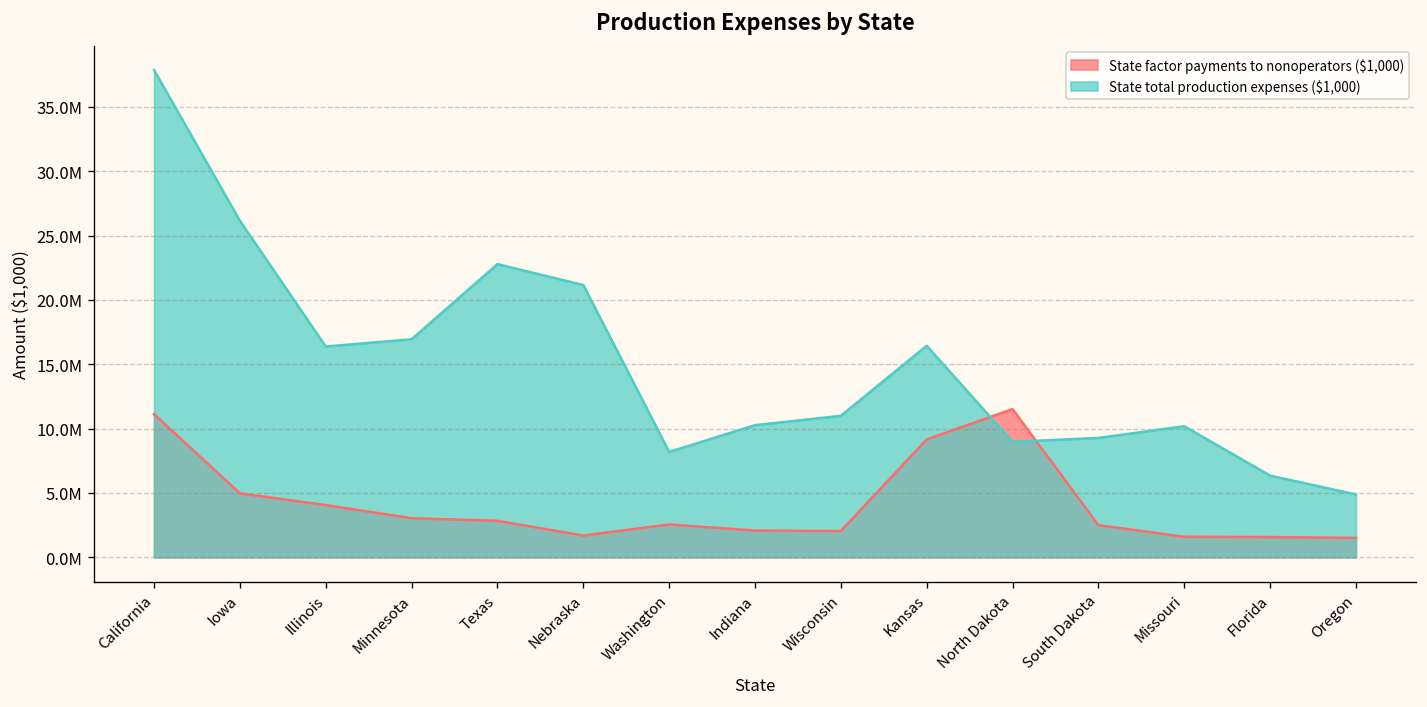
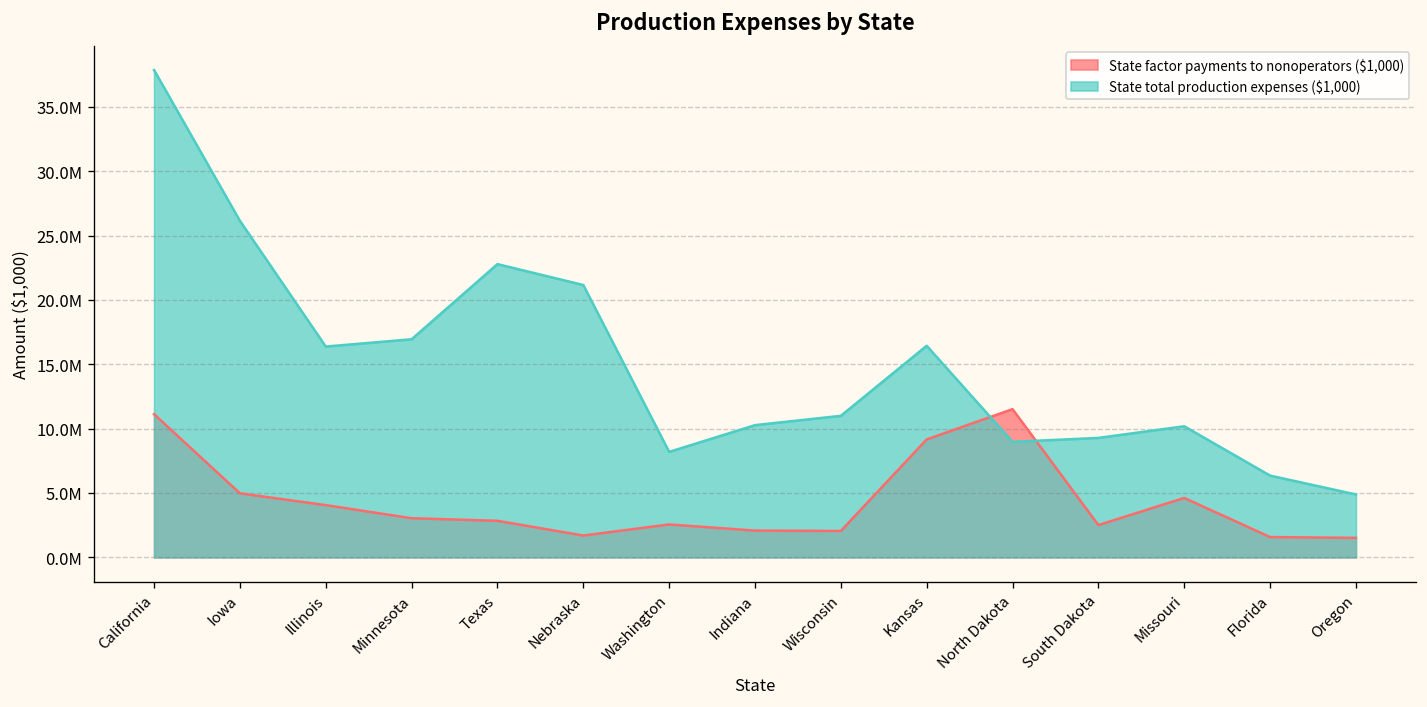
  {
    "State factor payments to nonoperators ($1,000)": {
      "California": 11100000,
      "Iowa": 5000000,
      "Illinois": 4100000,
      "Minnesota": 3000000,
      "Texas": 2800000,
      "Nebraska": 1700000,
      "Washington": 2600000,
      "Indiana": 2100000,
      "Wisconsin": 2000000,
      "Kansas": 9200000,
      "North Dakota": 11500000,
      "South Dakota": 2500000,
-     "Missouri": 1600000,
+     "Missouri": 4600000,
      "Florida": 1600000,
      "Oregon": 1500000
    },
    "State total production expenses ($1,000)": {
      "California": 37900000,
      "Iowa": 26100000,
      "Illinois": 16400000,
      "Minnesota": 16900000,
      "Texas": 22800000,
      "Nebraska": 21200000,
      "Washington": 8200000,
      "Indiana": 10300000,
      "Wisconsin": 11000000,
      "Kansas": 16400000,
      "North Dakota": 9000000,
      "South Dakota": 9300000,
      "Missouri": 10200000,
      "Florida": 6400000,
      "Oregon": 4900000
    }
  }
